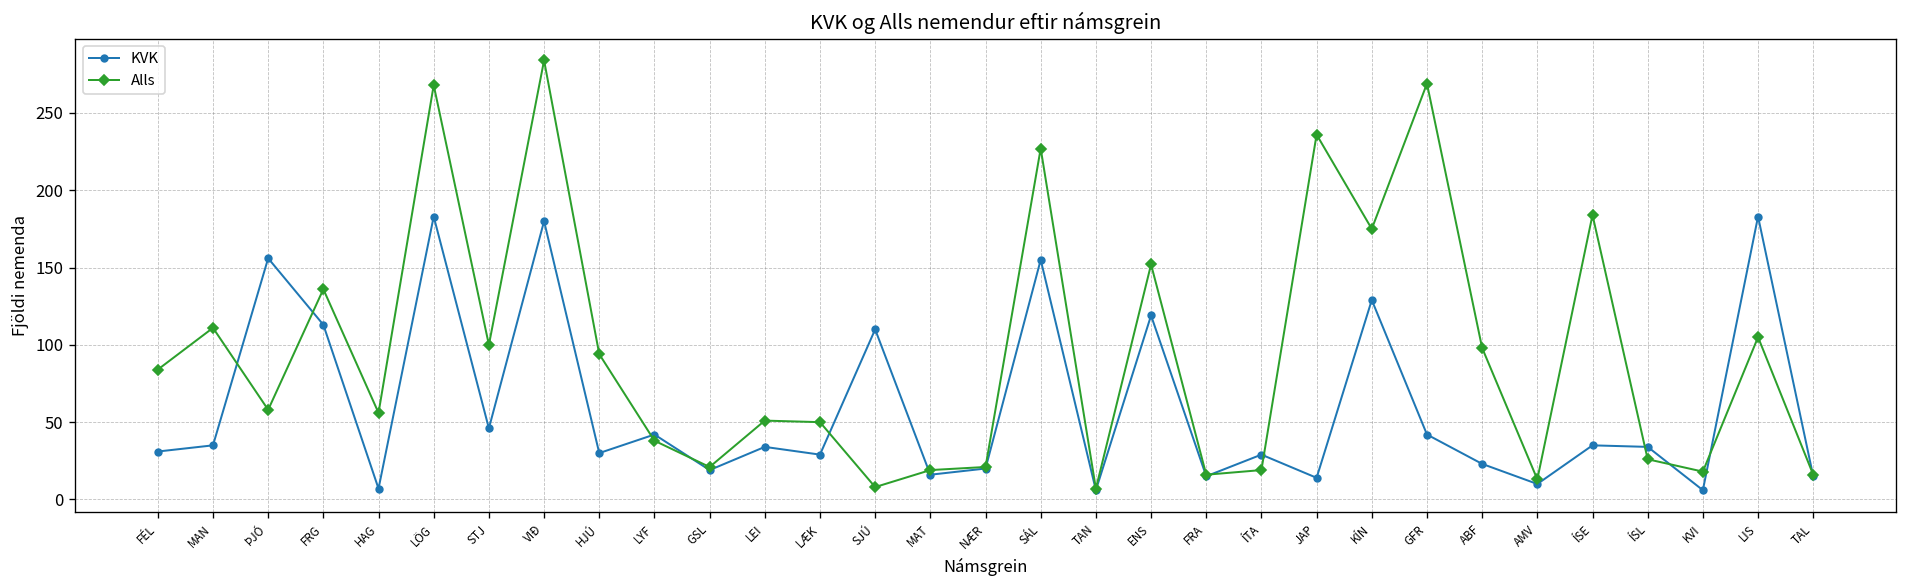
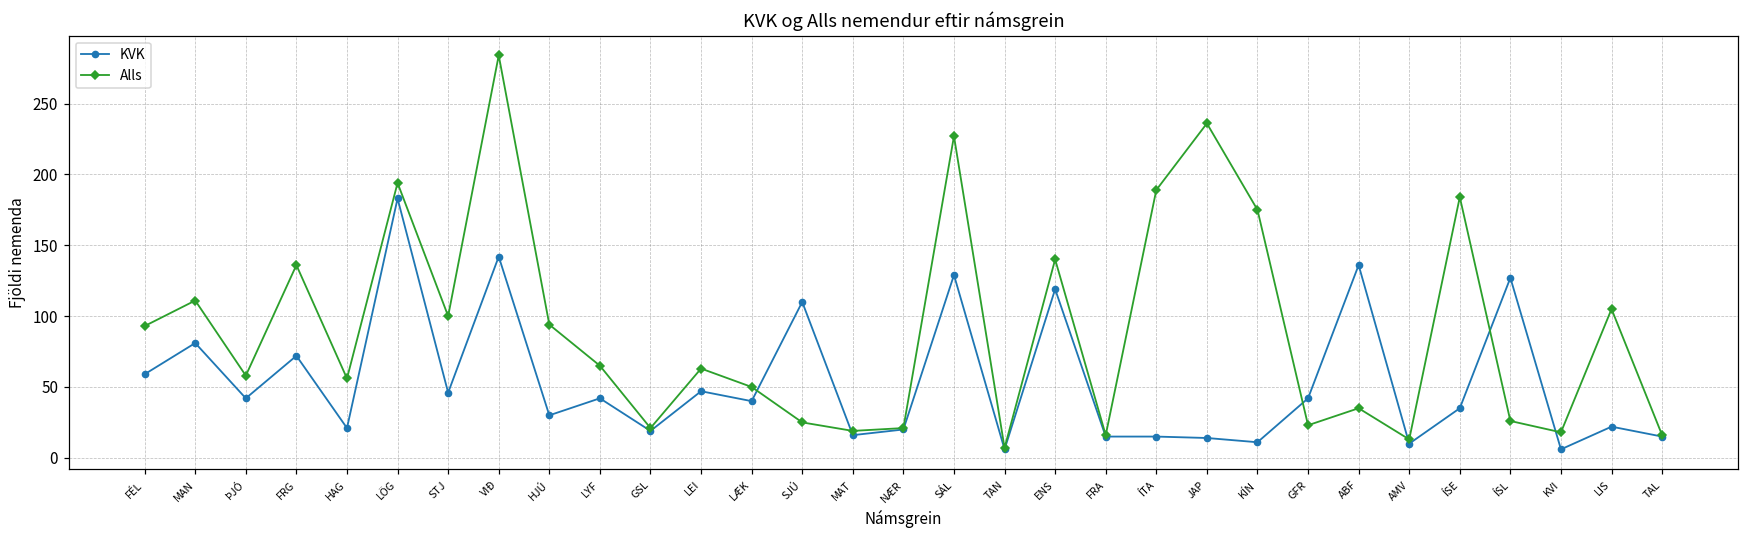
  {
    "KVK": {
-     "FÉL": 31,
-     "MAN": 35,
-     "ÞJÓ": 156,
-     "FRG": 113,
-     "HAG": 7,
+     "FÉL": 59,
+     "MAN": 81,
+     "ÞJÓ": 42,
+     "FRG": 72,
+     "HAG": 21,
      "LÖG": 183,
      "STJ": 46,
-     "VIÐ": 180,
+     "VIÐ": 142,
      "HJÚ": 30,
      "LYF": 42,
-     "LEI": 34,
-     "LÆK": 29,
+     "LEI": 47,
+     "LÆK": 40,
      "SJÚ": 110,
      "MAT": 16,
-     "SÁL": 155,
+     "SÁL": 129,
      "ENS": 119,
-     "ÍTA": 29,
+     "ÍTA": 15,
      "JAP": 14,
-     "KÍN": 129,
+     "KÍN": 11,
      "GFR": 42,
-     "ABF": 23,
+     "ABF": 136,
      "AMV": 10,
      "ÍSE": 35,
-     "ÍSL": 34,
+     "ÍSL": 127,
      "KVI": 6,
-     "LIS": 183
+     "LIS": 22
    },
    "Alls": {
-     "FÉL": 84,
+     "FÉL": 93,
      "MAN": 111,
      "ÞJÓ": 58,
      "FRG": 136,
      "HAG": 56,
-     "LÖG": 268,
+     "LÖG": 194,
      "STJ": 100,
      "VIÐ": 284,
      "HJÚ": 94,
-     "LYF": 38,
-     "LEI": 51,
+     "LYF": 65,
+     "LEI": 63,
      "LÆK": 50,
-     "SJÚ": 8,
+     "SJÚ": 25,
      "MAT": 19,
      "SÁL": 227,
-     "ENS": 152,
-     "ÍTA": 19,
+     "ENS": 140,
+     "ÍTA": 189,
      "JAP": 236,
      "KÍN": 175,
-     "GFR": 269,
-     "ABF": 98,
+     "GFR": 23,
+     "ABF": 35,
      "AMV": 13,
      "ÍSE": 184,
      "ÍSL": 26,
      "KVI": 18,
      "LIS": 105
    }
  }
